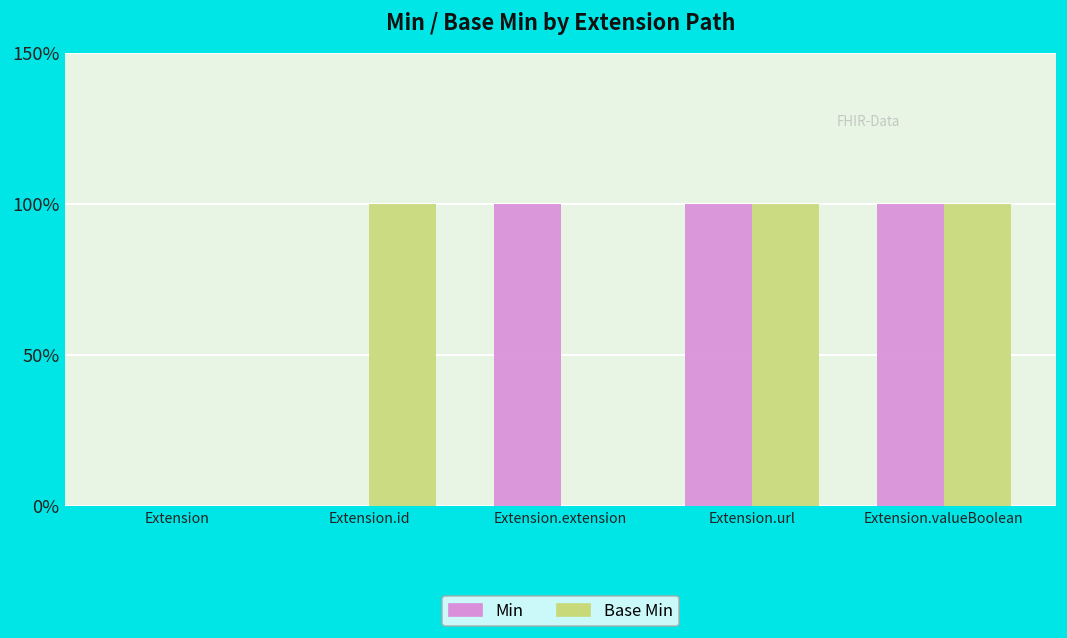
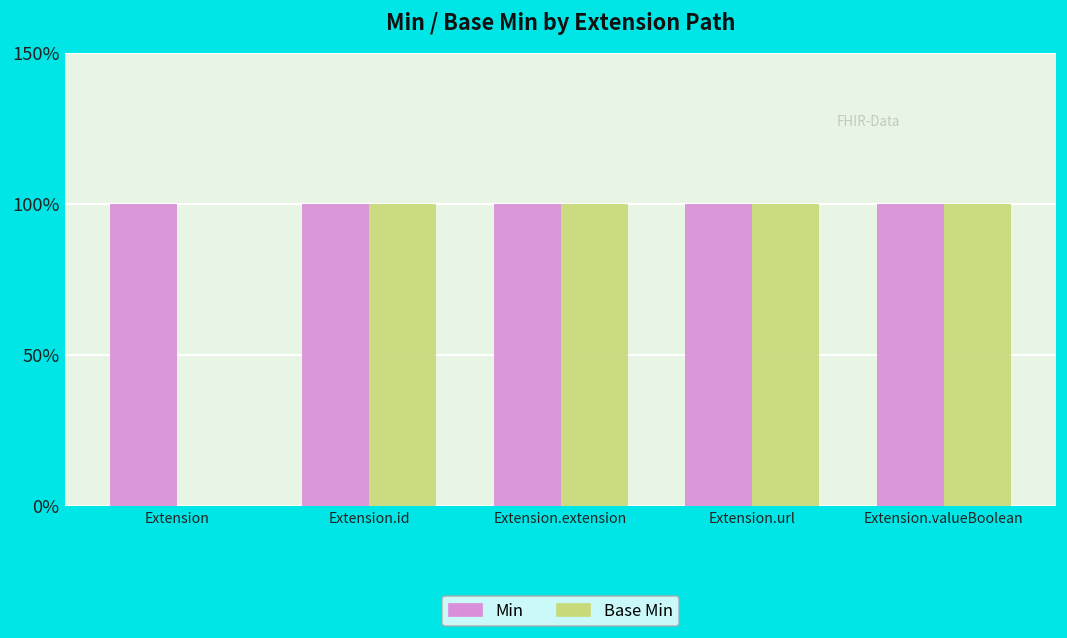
  {
    "Min": {
-     "Extension": "0%",
-     "Extension.id": "0%",
+     "Extension": "100%",
+     "Extension.id": "100%",
      "Extension.extension": "100%",
      "Extension.url": "100%",
      "Extension.valueBoolean": "100%"
    },
    "Base Min": {
      "Extension": "0%",
      "Extension.id": "100%",
-     "Extension.extension": "0%",
+     "Extension.extension": "100%",
      "Extension.url": "100%",
      "Extension.valueBoolean": "100%"
    }
  }
